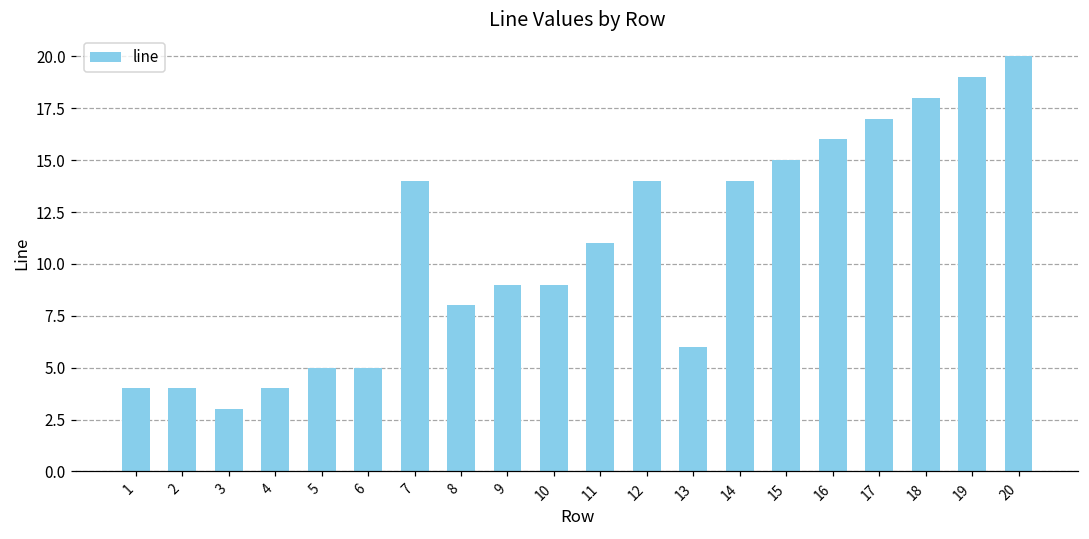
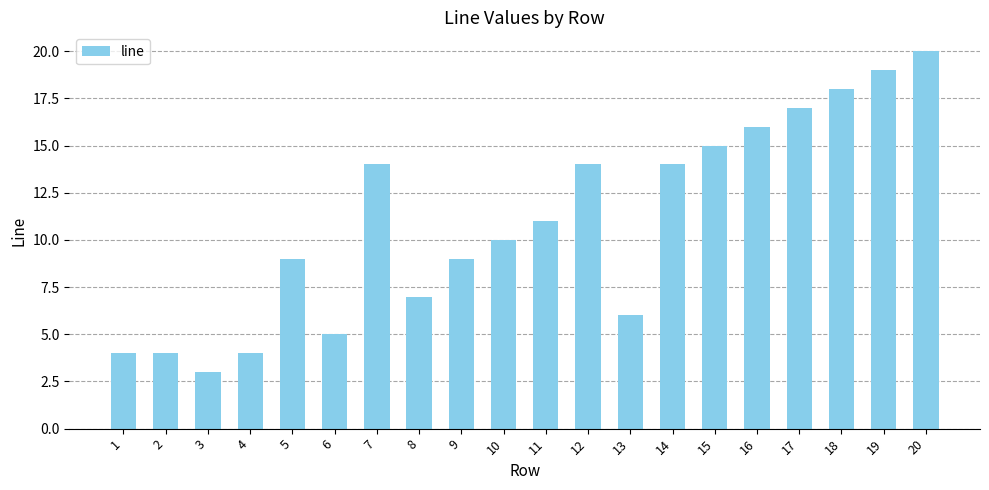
  {
    "1": 4,
    "2": 4,
    "3": 3,
    "4": 4,
-   "5": 5,
+   "5": 9,
    "6": 5,
    "7": 14,
-   "8": 8,
+   "8": 7,
    "9": 9,
-   "10": 9,
+   "10": 10,
    "11": 11,
    "12": 14,
    "13": 6,
    "14": 14,
    "15": 15,
    "16": 16,
    "17": 17,
    "18": 18,
    "19": 19,
    "20": 20
  }
